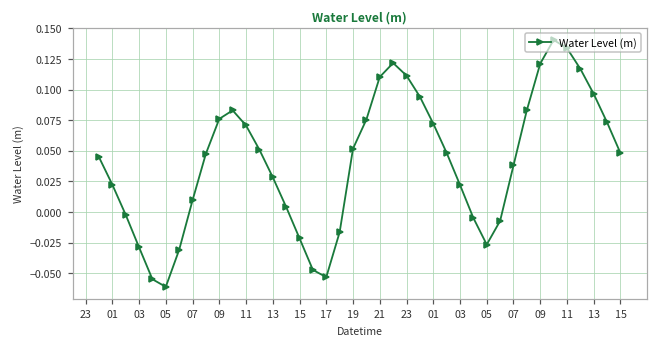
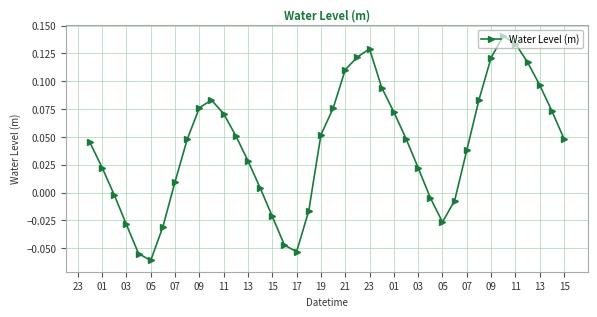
  {
    "17": -0.053,
    "19": 0.052,
    "21": 0.110,
-   "23": 0.111
+   "23": 0.129
  }
